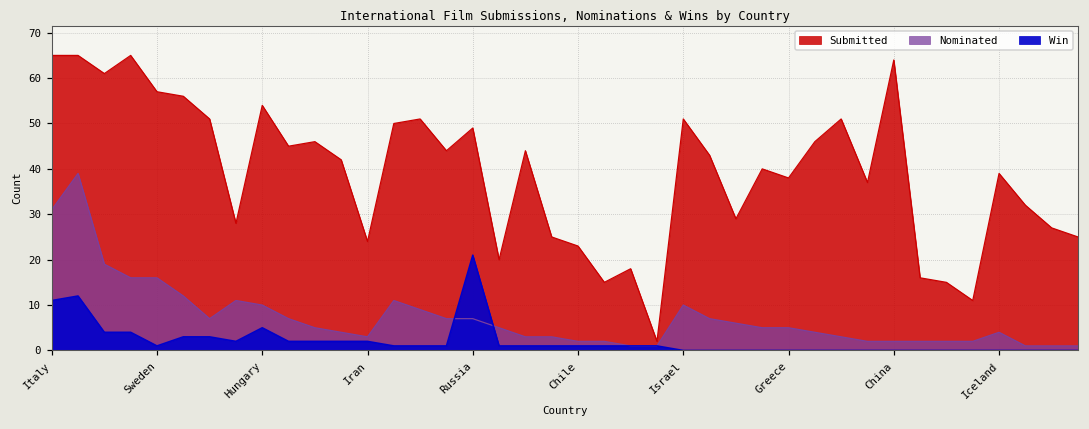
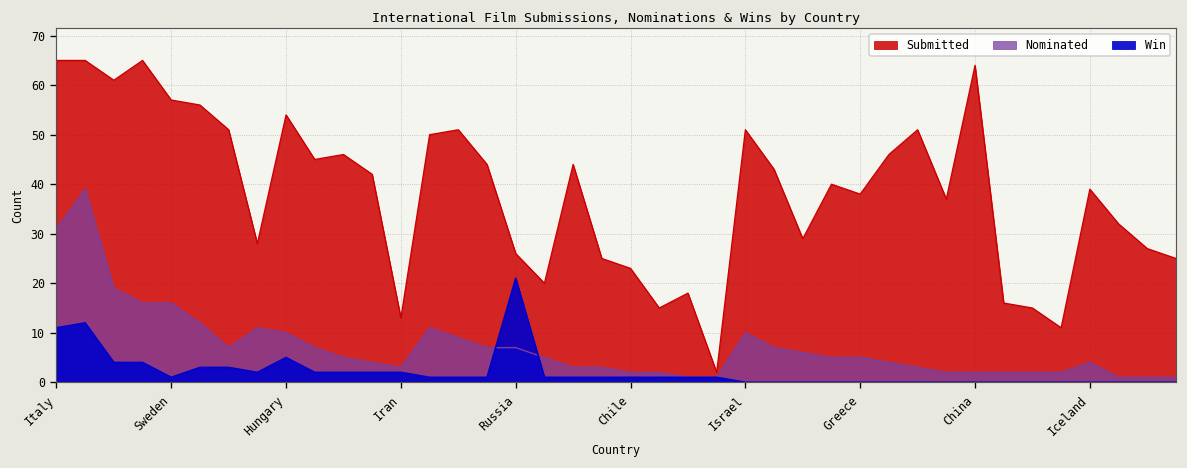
  {
    "Submitted": {
      "Italy": 65,
      "Sweden": 57,
      "Hungary": 54,
-     "Iran": 24,
-     "Russia": 49,
+     "Iran": 13,
+     "Russia": 26,
      "Chile": 23,
      "Israel": 51,
      "Greece": 38,
      "China": 64,
      "Iceland": 39
    },
    "Nominated": {
      "Italy": 31,
      "Sweden": 16,
      "Hungary": 10,
      "Iran": 3,
      "Russia": 7,
      "Chile": 2,
      "Israel": 10,
      "Greece": 5,
      "China": 2,
      "Iceland": 4
    },
    "Win": {
      "Italy": 11,
      "Sweden": 1,
      "Hungary": 5,
      "Iran": 2,
      "Russia": 21,
      "Chile": 1,
      "Israel": 0,
      "Greece": 0,
      "China": 0,
      "Iceland": 0
    }
  }
